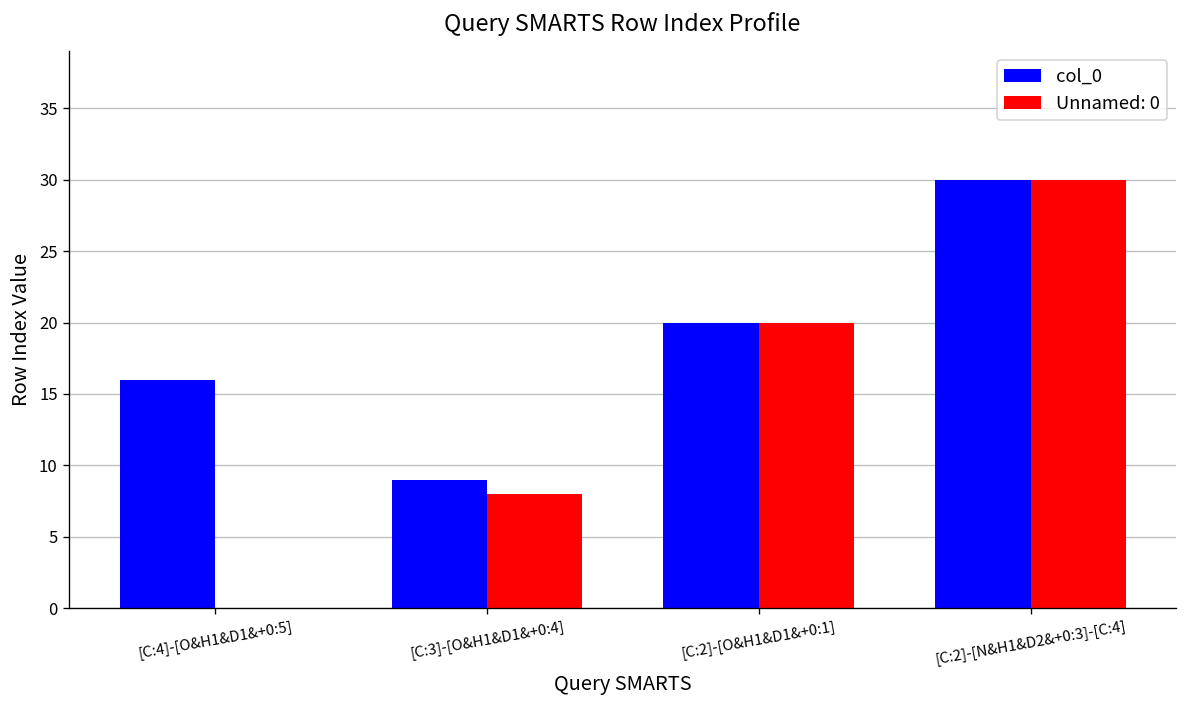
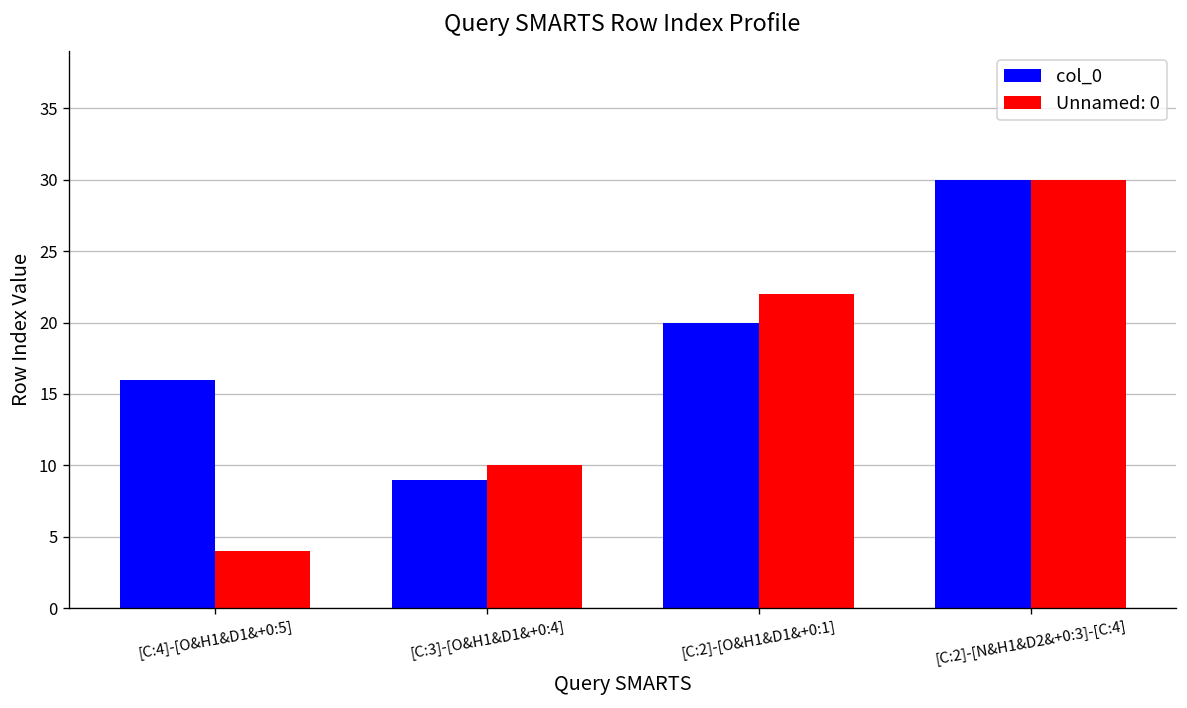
  {
    "col_0": {
      "[C:4]-[O&H1&D1&+0:5]": 16,
      "[C:3]-[O&H1&D1&+0:4]": 9,
      "[C:2]-[O&H1&D1&+0:1]": 20,
      "[C:2]-[N&H1&D2&+0:3]-[C:4]": 30
    },
    "Unnamed: 0": {
-     "[C:4]-[O&H1&D1&+0:5]": 0,
-     "[C:3]-[O&H1&D1&+0:4]": 8,
-     "[C:2]-[O&H1&D1&+0:1]": 20,
+     "[C:4]-[O&H1&D1&+0:5]": 4,
+     "[C:3]-[O&H1&D1&+0:4]": 10,
+     "[C:2]-[O&H1&D1&+0:1]": 22,
      "[C:2]-[N&H1&D2&+0:3]-[C:4]": 30
    }
  }
